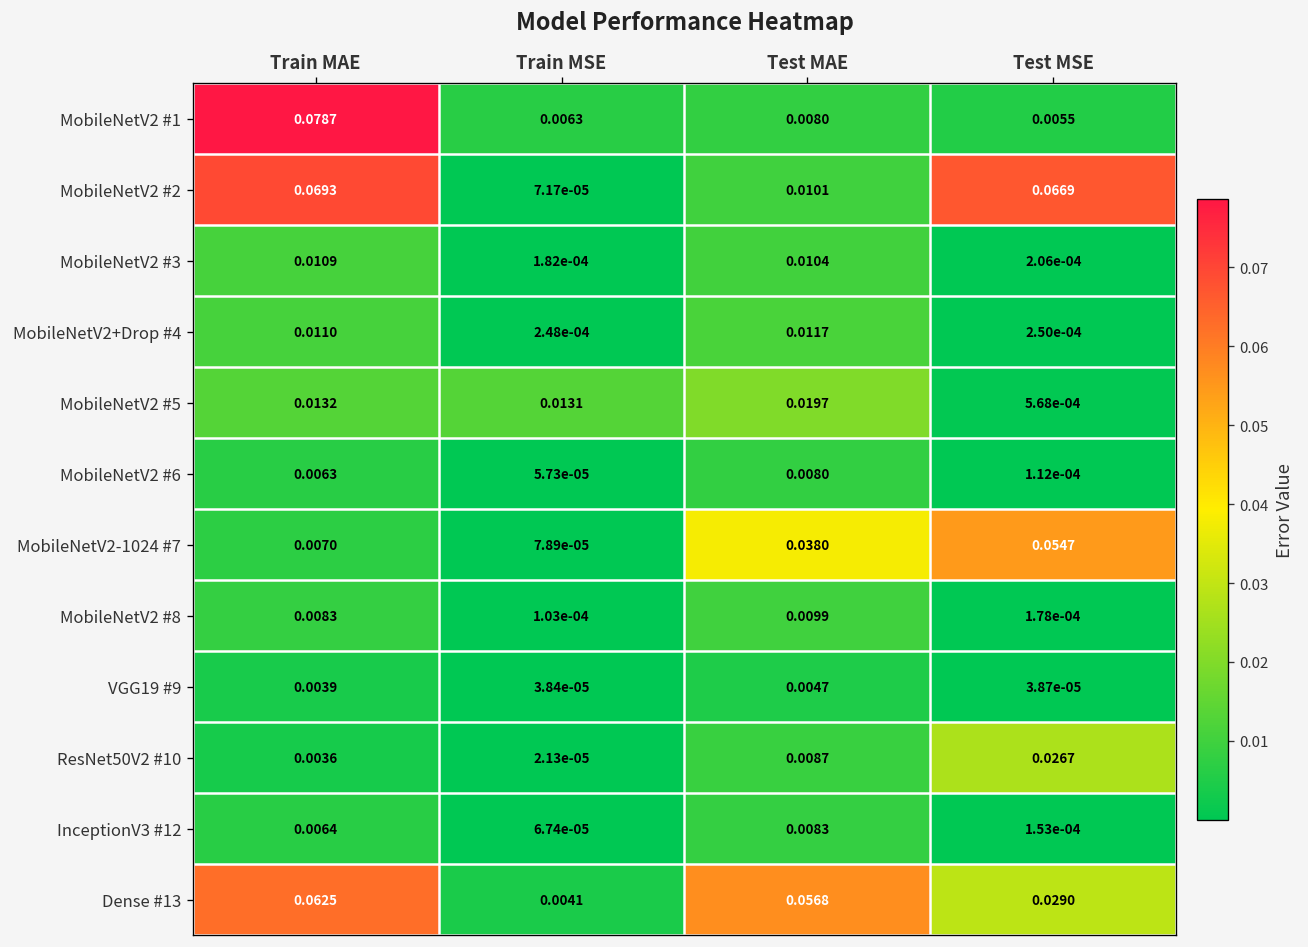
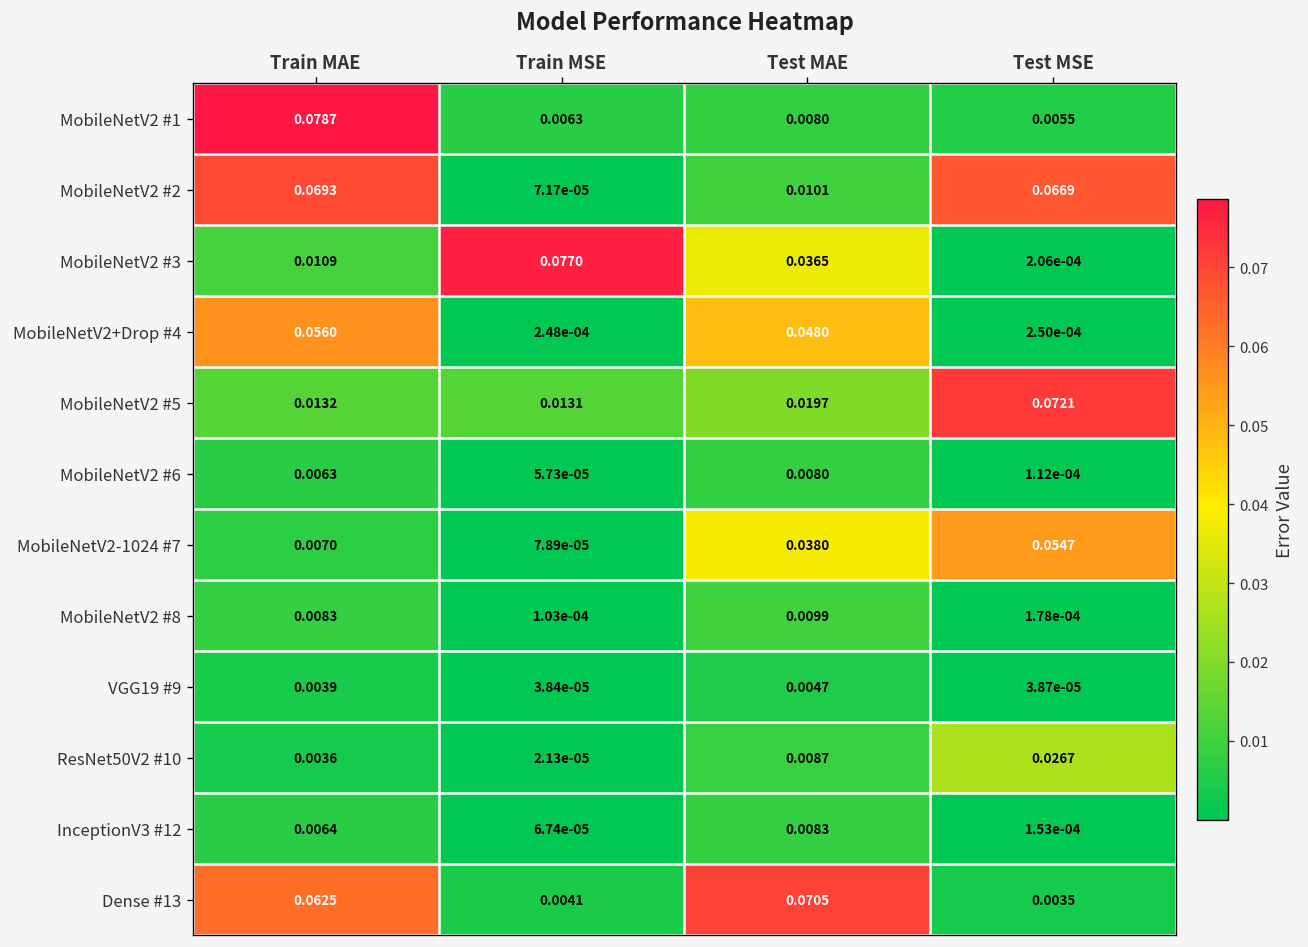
  {
    "MobileNetV2 #1": {
      "Train MAE": "0.0787",
      "Train MSE": "0.0063",
      "Test MAE": "0.0080",
      "Test MSE": "0.0055"
    },
    "MobileNetV2 #2": {
      "Train MAE": "0.0693",
      "Train MSE": "7.17e-05",
      "Test MAE": "0.0101",
      "Test MSE": "0.0669"
    },
    "MobileNetV2 #3": {
      "Train MAE": "0.0109",
-     "Train MSE": "1.82e-04",
-     "Test MAE": "0.0104",
+     "Train MSE": "0.0770",
+     "Test MAE": "0.0365",
      "Test MSE": "2.06e-04"
    },
    "MobileNetV2+Drop #4": {
-     "Train MAE": "0.0110",
+     "Train MAE": "0.0560",
      "Train MSE": "2.48e-04",
-     "Test MAE": "0.0117",
+     "Test MAE": "0.0480",
      "Test MSE": "2.50e-04"
    },
    "MobileNetV2 #5": {
      "Train MAE": "0.0132",
      "Train MSE": "0.0131",
      "Test MAE": "0.0197",
-     "Test MSE": "5.68e-04"
+     "Test MSE": "0.0721"
    },
    "MobileNetV2 #6": {
      "Train MAE": "0.0063",
      "Train MSE": "5.73e-05",
      "Test MAE": "0.0080",
      "Test MSE": "1.12e-04"
    },
    "MobileNetV2-1024 #7": {
      "Train MAE": "0.0070",
      "Train MSE": "7.89e-05",
      "Test MAE": "0.0380",
      "Test MSE": "0.0547"
    },
    "MobileNetV2 #8": {
      "Train MAE": "0.0083",
      "Train MSE": "1.03e-04",
      "Test MAE": "0.0099",
      "Test MSE": "1.78e-04"
    },
    "VGG19 #9": {
      "Train MAE": "0.0039",
      "Train MSE": "3.84e-05",
      "Test MAE": "0.0047",
      "Test MSE": "3.87e-05"
    },
    "ResNet50V2 #10": {
      "Train MAE": "0.0036",
      "Train MSE": "2.13e-05",
      "Test MAE": "0.0087",
      "Test MSE": "0.0267"
    },
    "InceptionV3 #12": {
      "Train MAE": "0.0064",
      "Train MSE": "6.74e-05",
      "Test MAE": "0.0083",
      "Test MSE": "1.53e-04"
    },
    "Dense #13": {
      "Train MAE": "0.0625",
      "Train MSE": "0.0041",
-     "Test MAE": "0.0568",
-     "Test MSE": "0.0290"
+     "Test MAE": "0.0705",
+     "Test MSE": "0.0035"
    }
  }
